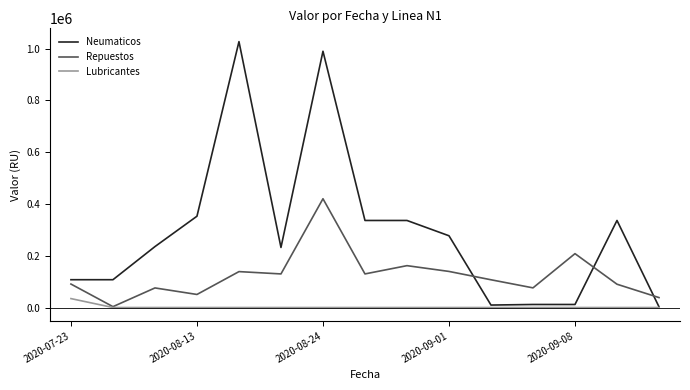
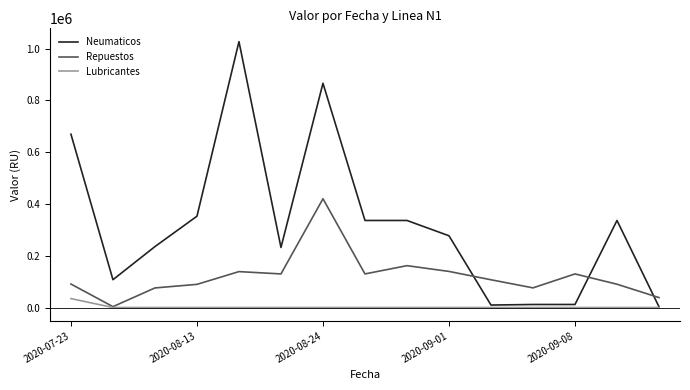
  {
    "Neumaticos": {
-     "2020-07-23": 110000,
+     "2020-07-23": 670000,
      "2020-08-13": 350000,
-     "2020-08-24": 990000,
+     "2020-08-24": 870000,
      "2020-09-01": 280000,
      "2020-09-08": 10000
    },
    "Repuestos": {
      "2020-07-23": 90000,
-     "2020-08-13": 50000,
+     "2020-08-13": 90000,
      "2020-08-24": 420000,
      "2020-09-01": 140000,
-     "2020-09-08": 210000
+     "2020-09-08": 130000
    },
    "Lubricantes": {
      "2020-07-23": 30000,
      "2020-08-13": 0,
      "2020-08-24": 0,
      "2020-09-01": 0,
      "2020-09-08": 0
    }
  }
